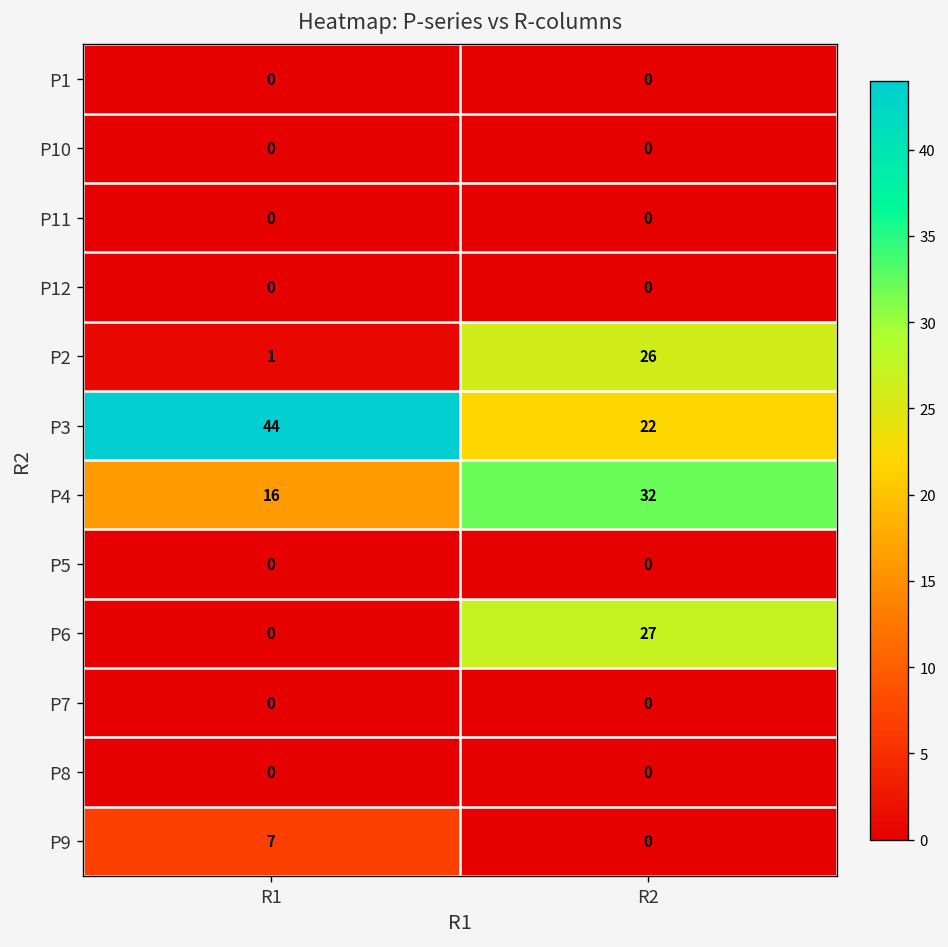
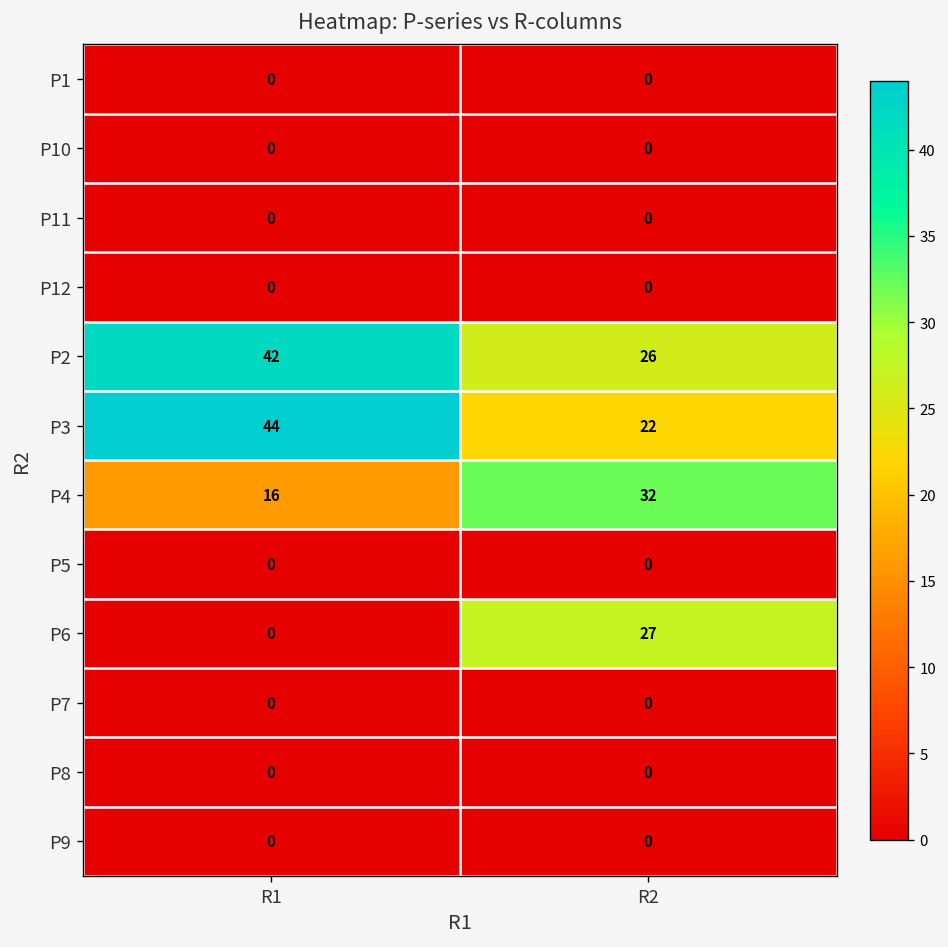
  {
    "P1": {
      "R1": 0,
      "R2": 0
    },
    "P10": {
      "R1": 0,
      "R2": 0
    },
    "P11": {
      "R1": 0,
      "R2": 0
    },
    "P12": {
      "R1": 0,
      "R2": 0
    },
    "P2": {
-     "R1": 1,
+     "R1": 42,
      "R2": 26
    },
    "P3": {
      "R1": 44,
      "R2": 22
    },
    "P4": {
      "R1": 16,
      "R2": 32
    },
    "P5": {
      "R1": 0,
      "R2": 0
    },
    "P6": {
      "R1": 0,
      "R2": 27
    },
    "P7": {
      "R1": 0,
      "R2": 0
    },
    "P8": {
      "R1": 0,
      "R2": 0
    },
    "P9": {
-     "R1": 7,
+     "R1": 0,
      "R2": 0
    }
  }
